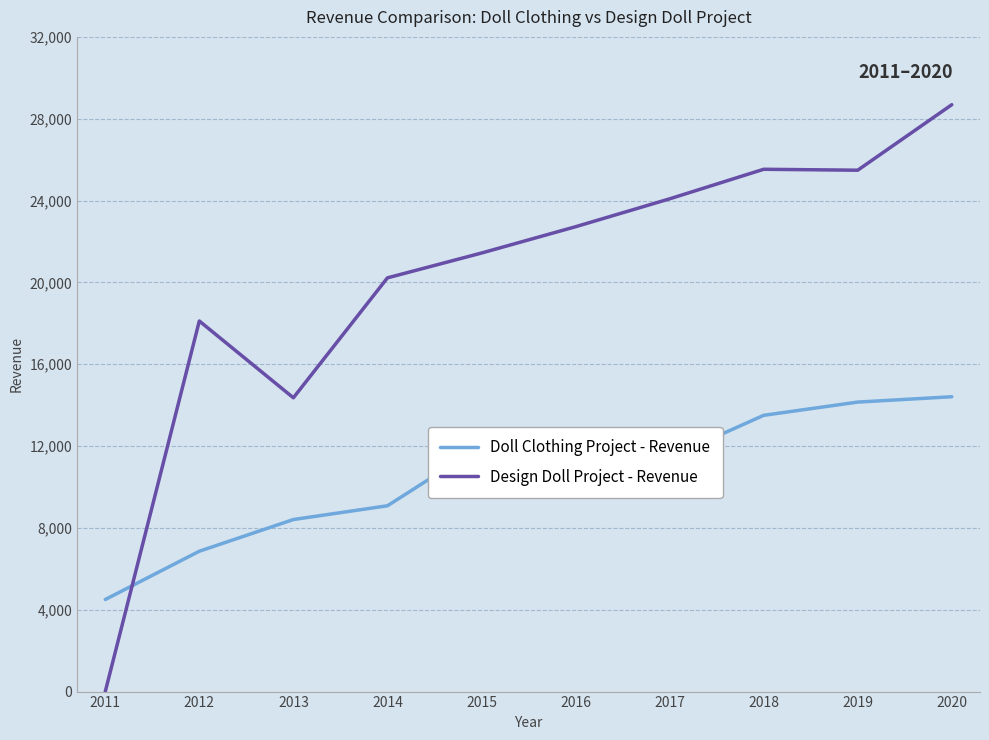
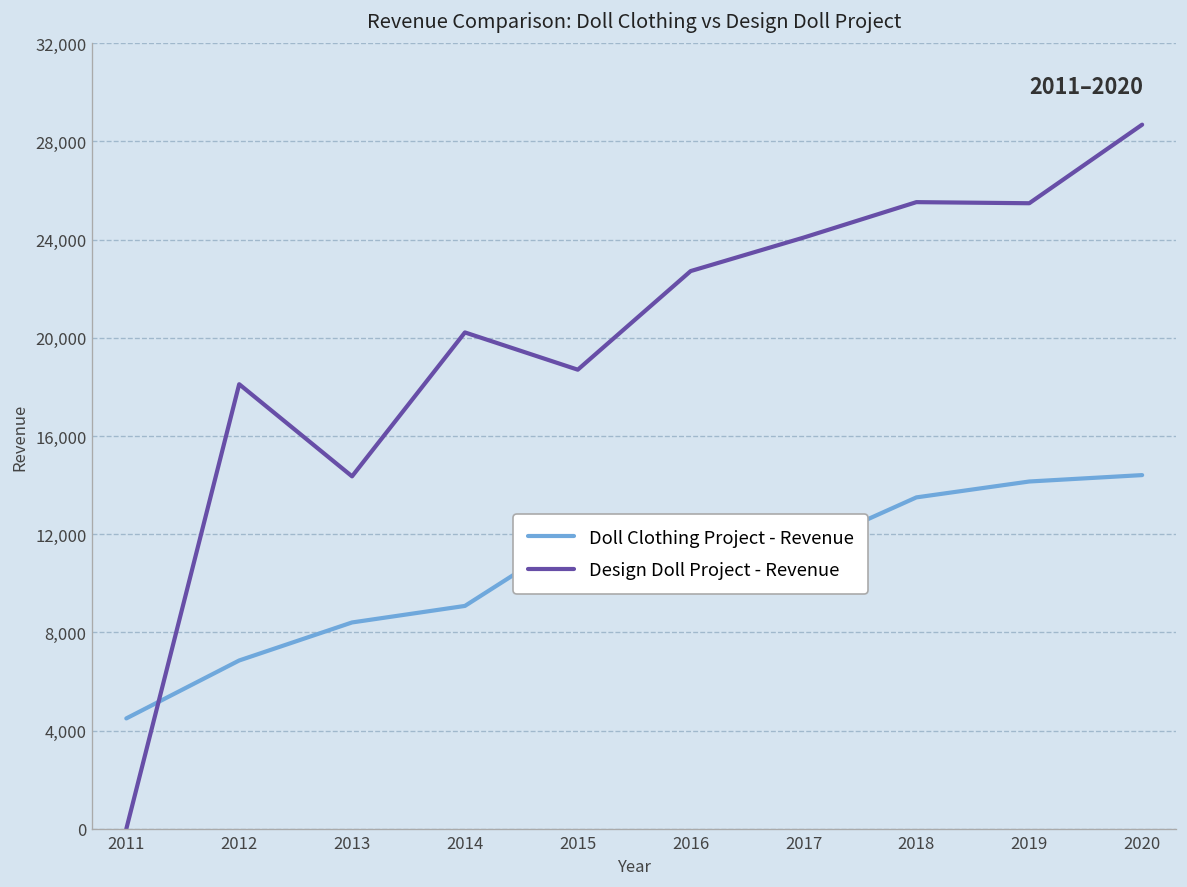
  {
    "Doll Clothing Project - Revenue": {
      "2011": "4,500",
      "2012": "6,900",
      "2013": "8,400",
      "2014": "9,100",
      "2018": "13,500",
      "2019": "14,200",
      "2020": "14,400"
    },
    "Design Doll Project - Revenue": {
      "2011": "0",
      "2012": "18,100",
      "2013": "14,400",
      "2014": "20,200",
-     "2015": "21,400",
+     "2015": "18,700",
      "2016": "22,700",
      "2017": "24,100",
      "2018": "25,500",
      "2019": "25,500"
    }
  }
